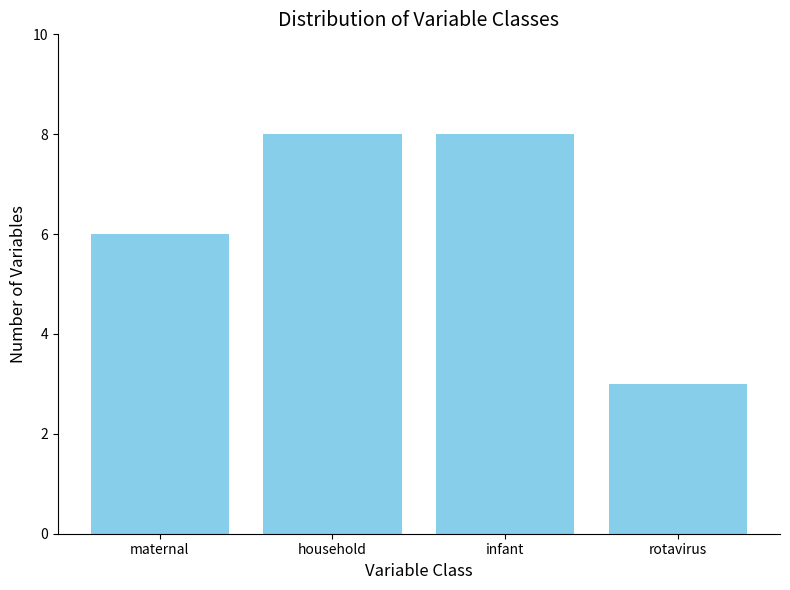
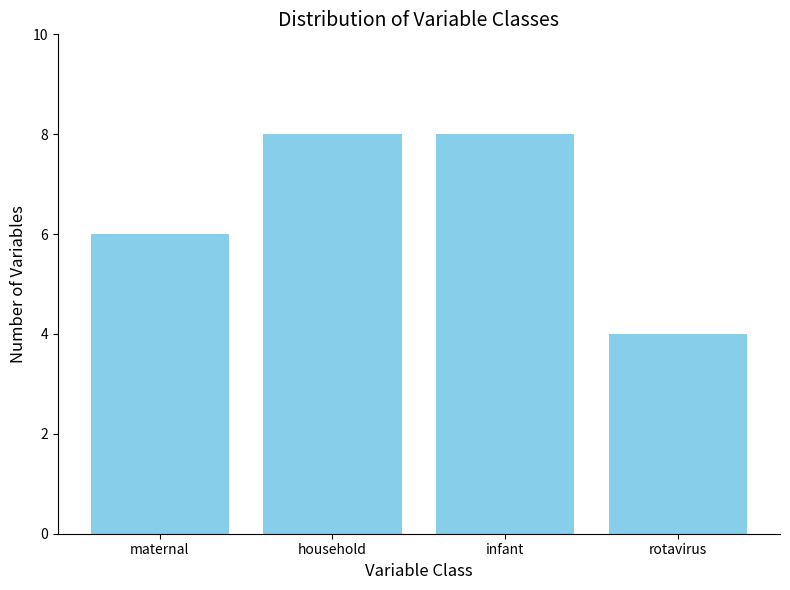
  {
    "maternal": 6,
    "household": 8,
    "infant": 8,
-   "rotavirus": 3
+   "rotavirus": 4
  }
